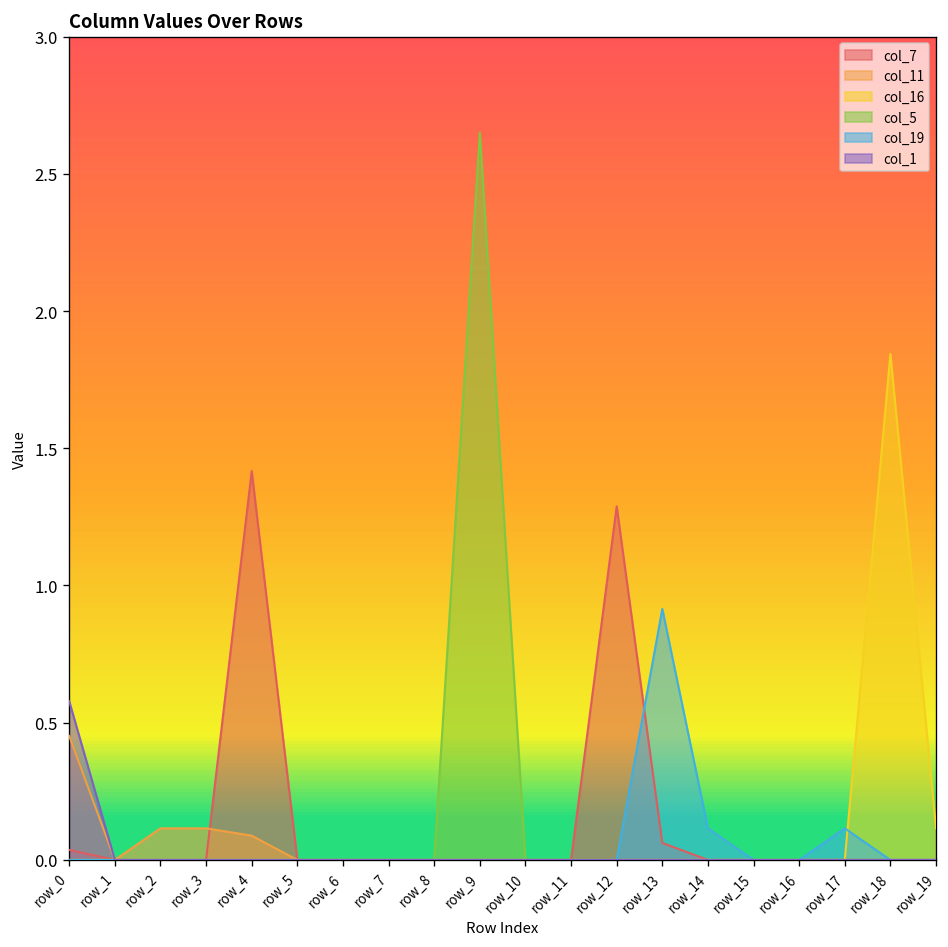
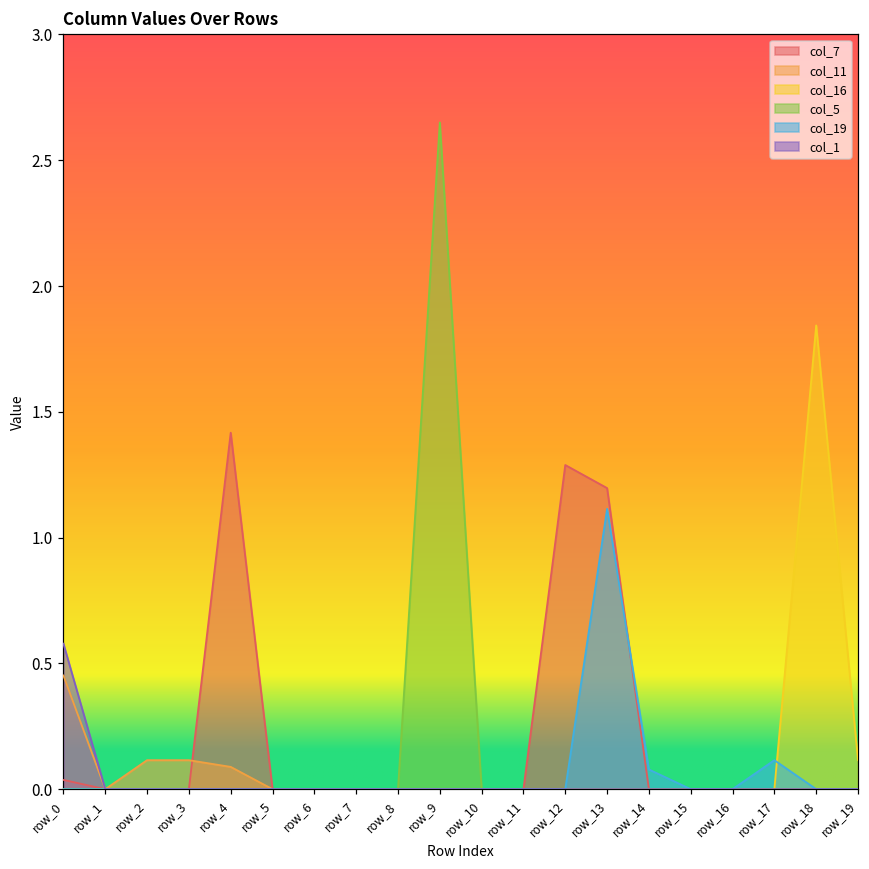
  {
    "col_7": {
      "row_0": 0.04,
      "row_4": 1.42,
      "row_12": 1.29,
-     "row_13": 0.06
+     "row_13": 1.20
    },
    "col_5": {
      "row_9": 2.65
    },
    "col_19": {
-     "row_13": 0.91,
-     "row_14": 0.12,
+     "row_13": 1.11,
+     "row_14": 0.08,
      "row_17": 0.12
    },
    "col_1": {
      "row_0": 0.58
    }
  }
